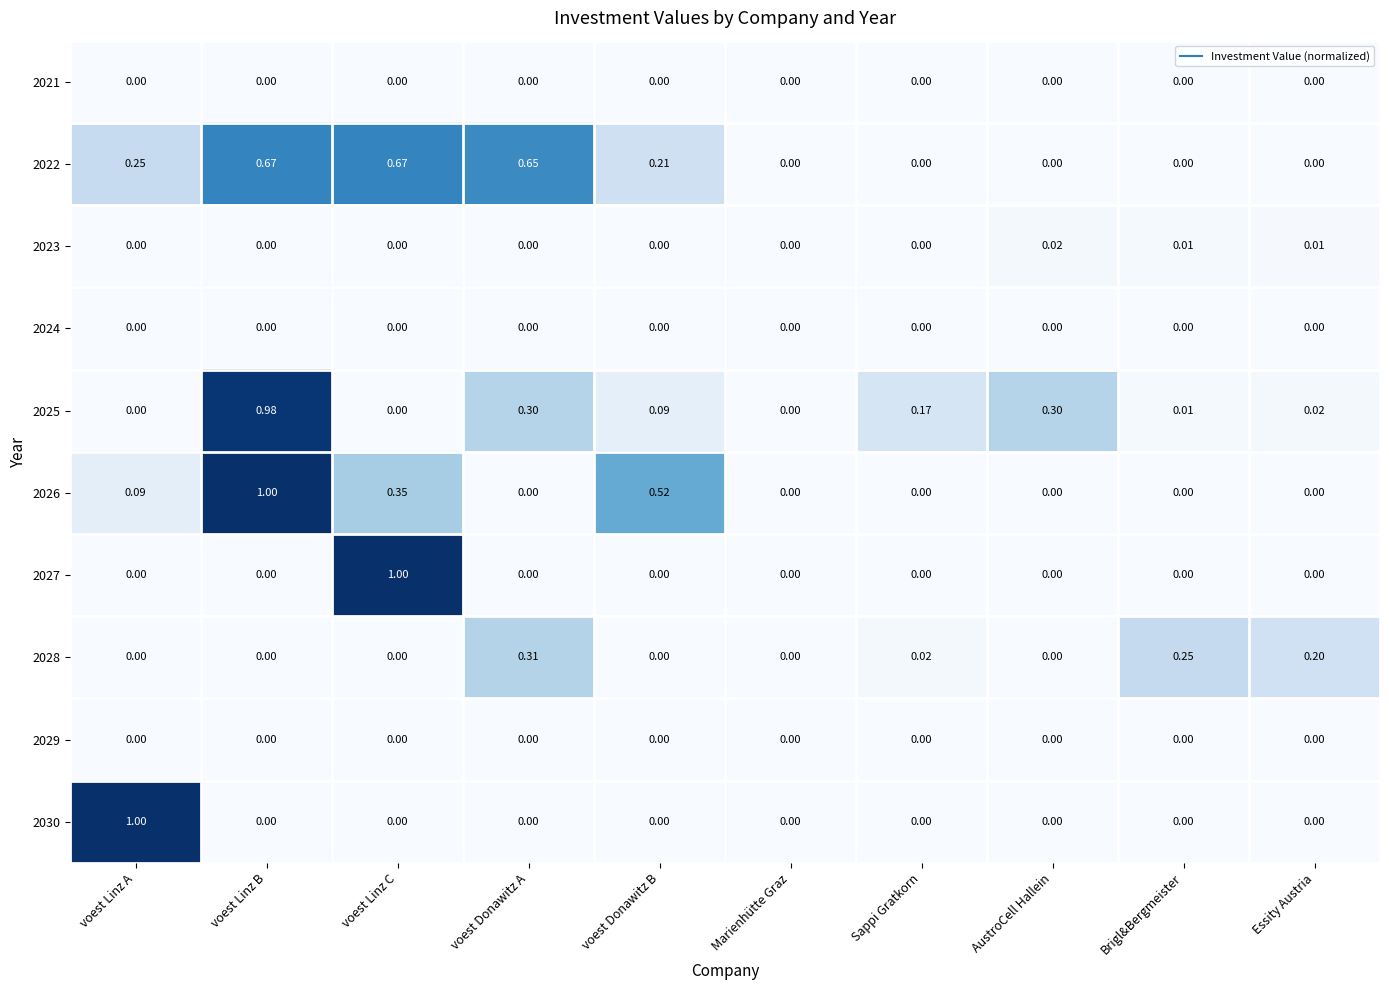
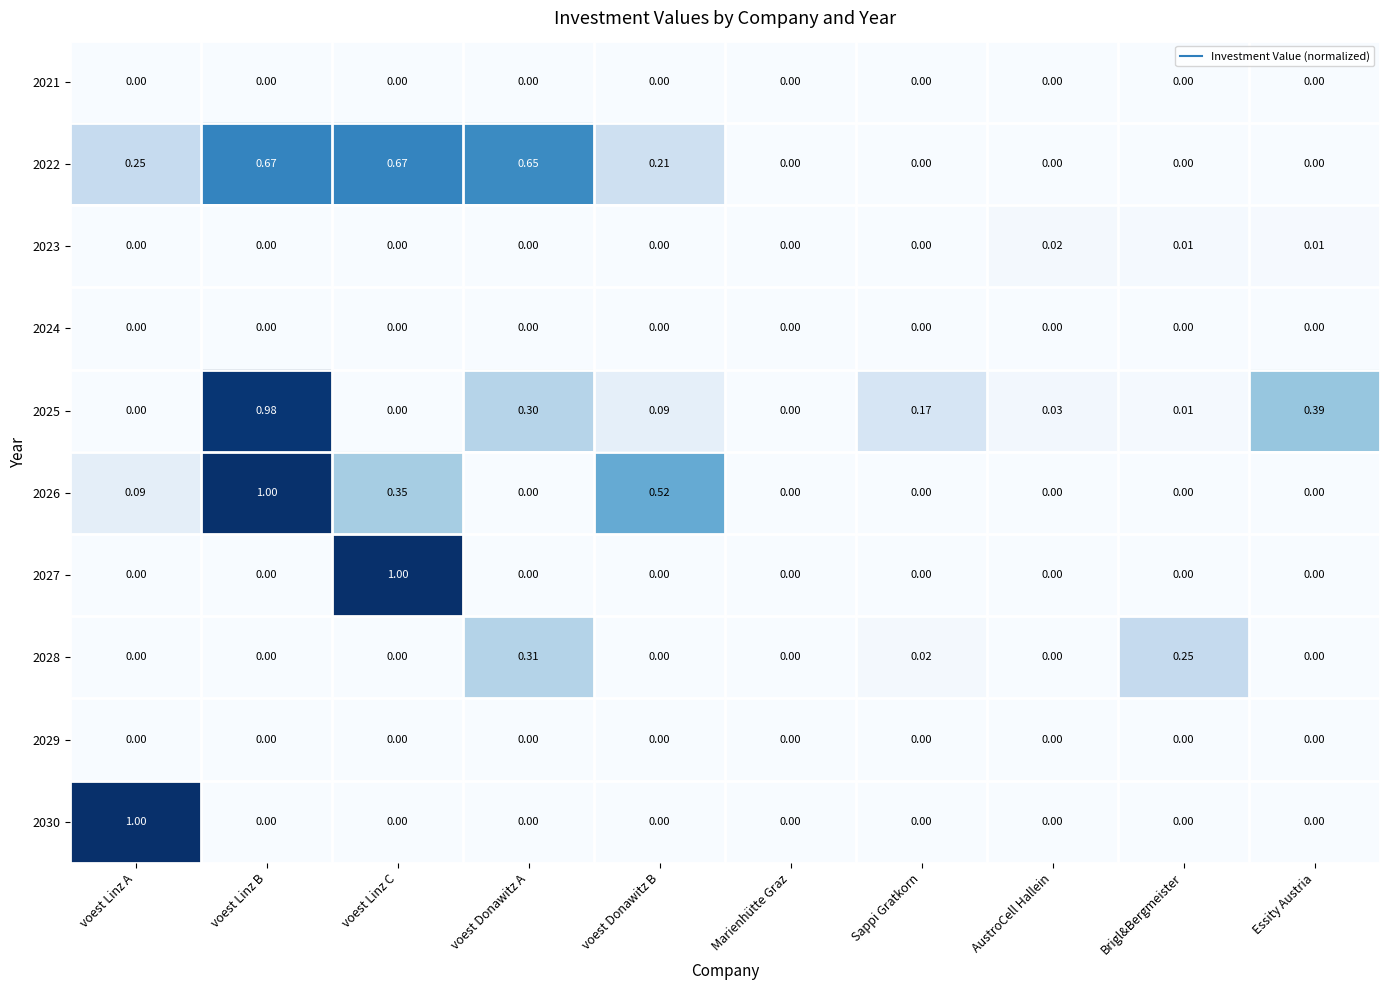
  {
    "2021": {
      "voest Linz A": 0.00,
      "voest Linz B": 0.00,
      "voest Linz C": 0.00,
      "voest Donawitz A": 0.00,
      "voest Donawitz B": 0.00,
      "Marienhütte Graz": 0.00,
      "Sappi Gratkorn": 0.00,
      "AustroCell Hallein": 0.00,
      "Brigl&Bergmeister": 0.00,
      "Essity Austria": 0.00
    },
    "2022": {
      "voest Linz A": 0.25,
      "voest Linz B": 0.67,
      "voest Linz C": 0.67,
      "voest Donawitz A": 0.65,
      "voest Donawitz B": 0.21,
      "Marienhütte Graz": 0.00,
      "Sappi Gratkorn": 0.00,
      "AustroCell Hallein": 0.00,
      "Brigl&Bergmeister": 0.00,
      "Essity Austria": 0.00
    },
    "2023": {
      "voest Linz A": 0.00,
      "voest Linz B": 0.00,
      "voest Linz C": 0.00,
      "voest Donawitz A": 0.00,
      "voest Donawitz B": 0.00,
      "Marienhütte Graz": 0.00,
      "Sappi Gratkorn": 0.00,
      "AustroCell Hallein": 0.02,
      "Brigl&Bergmeister": 0.01,
      "Essity Austria": 0.01
    },
    "2024": {
      "voest Linz A": 0.00,
      "voest Linz B": 0.00,
      "voest Linz C": 0.00,
      "voest Donawitz A": 0.00,
      "voest Donawitz B": 0.00,
      "Marienhütte Graz": 0.00,
      "Sappi Gratkorn": 0.00,
      "AustroCell Hallein": 0.00,
      "Brigl&Bergmeister": 0.00,
      "Essity Austria": 0.00
    },
    "2025": {
      "voest Linz A": 0.00,
      "voest Linz B": 0.98,
      "voest Linz C": 0.00,
      "voest Donawitz A": 0.30,
      "voest Donawitz B": 0.09,
      "Marienhütte Graz": 0.00,
      "Sappi Gratkorn": 0.17,
-     "AustroCell Hallein": 0.30,
+     "AustroCell Hallein": 0.03,
      "Brigl&Bergmeister": 0.01,
-     "Essity Austria": 0.02
+     "Essity Austria": 0.39
    },
    "2026": {
      "voest Linz A": 0.09,
      "voest Linz B": 1.00,
      "voest Linz C": 0.35,
      "voest Donawitz A": 0.00,
      "voest Donawitz B": 0.52,
      "Marienhütte Graz": 0.00,
      "Sappi Gratkorn": 0.00,
      "AustroCell Hallein": 0.00,
      "Brigl&Bergmeister": 0.00,
      "Essity Austria": 0.00
    },
    "2027": {
      "voest Linz A": 0.00,
      "voest Linz B": 0.00,
      "voest Linz C": 1.00,
      "voest Donawitz A": 0.00,
      "voest Donawitz B": 0.00,
      "Marienhütte Graz": 0.00,
      "Sappi Gratkorn": 0.00,
      "AustroCell Hallein": 0.00,
      "Brigl&Bergmeister": 0.00,
      "Essity Austria": 0.00
    },
    "2028": {
      "voest Linz A": 0.00,
      "voest Linz B": 0.00,
      "voest Linz C": 0.00,
      "voest Donawitz A": 0.31,
      "voest Donawitz B": 0.00,
      "Marienhütte Graz": 0.00,
      "Sappi Gratkorn": 0.02,
      "AustroCell Hallein": 0.00,
      "Brigl&Bergmeister": 0.25,
-     "Essity Austria": 0.20
+     "Essity Austria": 0.00
    },
    "2029": {
      "voest Linz A": 0.00,
      "voest Linz B": 0.00,
      "voest Linz C": 0.00,
      "voest Donawitz A": 0.00,
      "voest Donawitz B": 0.00,
      "Marienhütte Graz": 0.00,
      "Sappi Gratkorn": 0.00,
      "AustroCell Hallein": 0.00,
      "Brigl&Bergmeister": 0.00,
      "Essity Austria": 0.00
    },
    "2030": {
      "voest Linz A": 1.00,
      "voest Linz B": 0.00,
      "voest Linz C": 0.00,
      "voest Donawitz A": 0.00,
      "voest Donawitz B": 0.00,
      "Marienhütte Graz": 0.00,
      "Sappi Gratkorn": 0.00,
      "AustroCell Hallein": 0.00,
      "Brigl&Bergmeister": 0.00,
      "Essity Austria": 0.00
    }
  }
